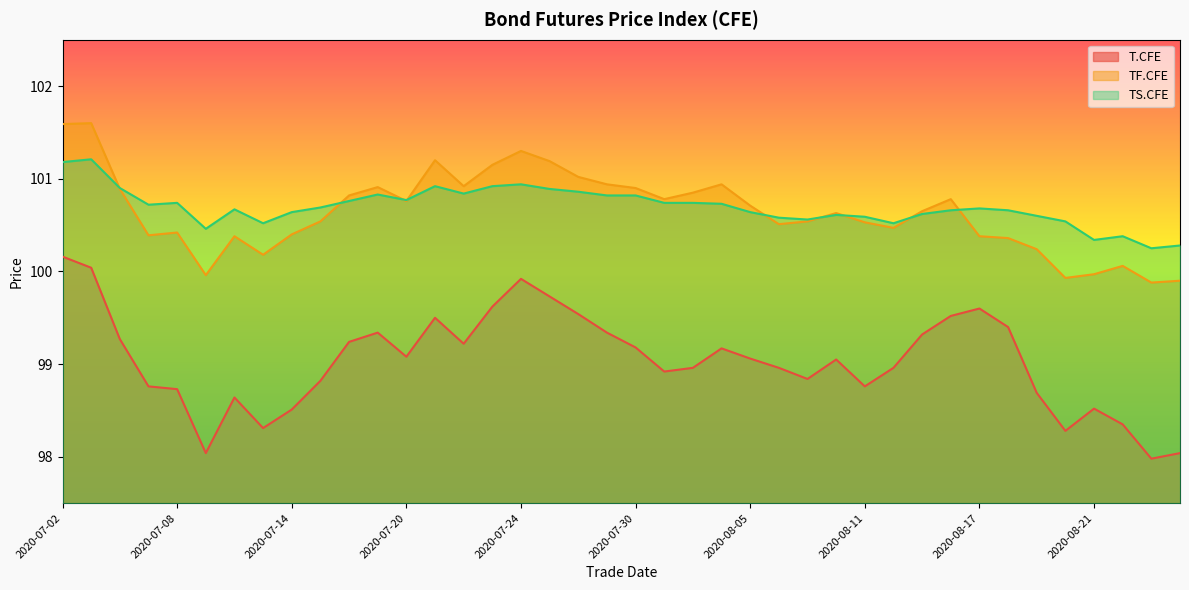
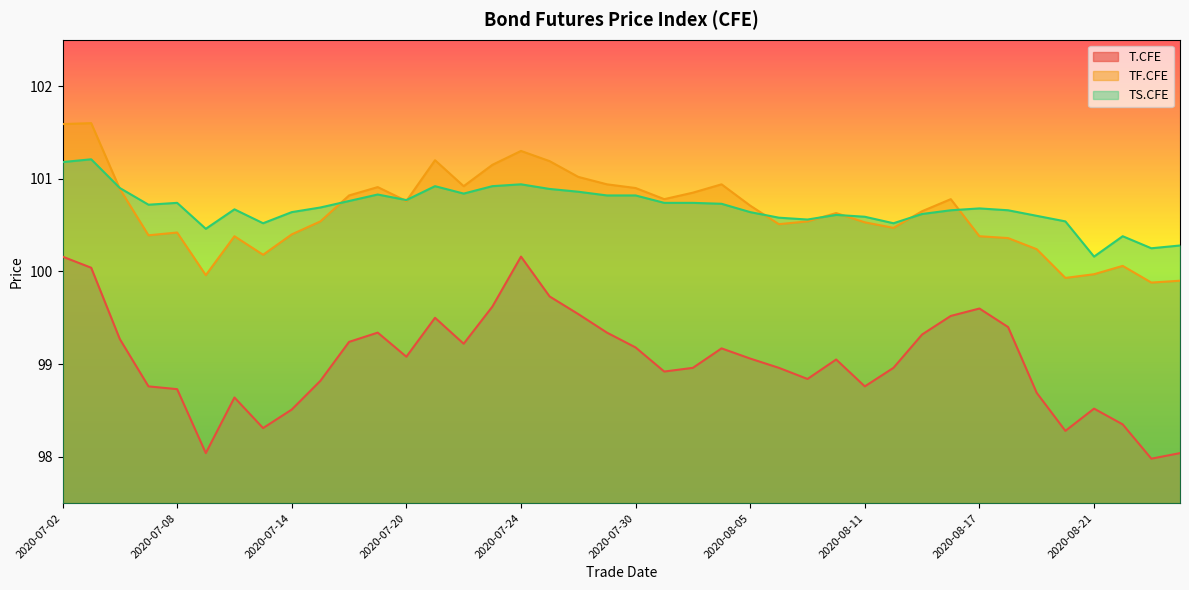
  {
    "T.CFE": {
      "2020-07-02": 100.2,
      "2020-07-08": 98.7,
      "2020-07-14": 98.5,
      "2020-07-20": 99.1,
-     "2020-07-24": 99.9,
+     "2020-07-24": 100.2,
      "2020-07-30": 99.2,
      "2020-08-05": 99.1,
      "2020-08-11": 98.8,
      "2020-08-17": 99.6,
      "2020-08-21": 98.5
    },
    "TF.CFE": {
      "2020-07-02": 101.6,
      "2020-07-08": 100.4,
      "2020-07-14": 100.4,
      "2020-07-24": 101.3,
      "2020-07-30": 100.9,
      "2020-08-05": 100.7,
      "2020-08-11": 100.5,
      "2020-08-17": 100.4,
      "2020-08-21": 100.0
    },
    "TS.CFE": {
      "2020-07-02": 101.2,
      "2020-07-08": 100.7,
      "2020-07-14": 100.6,
      "2020-07-24": 100.9,
      "2020-07-30": 100.8,
      "2020-08-05": 100.6,
      "2020-08-11": 100.6,
      "2020-08-17": 100.7,
-     "2020-08-21": 100.3
+     "2020-08-21": 100.2
    }
  }
